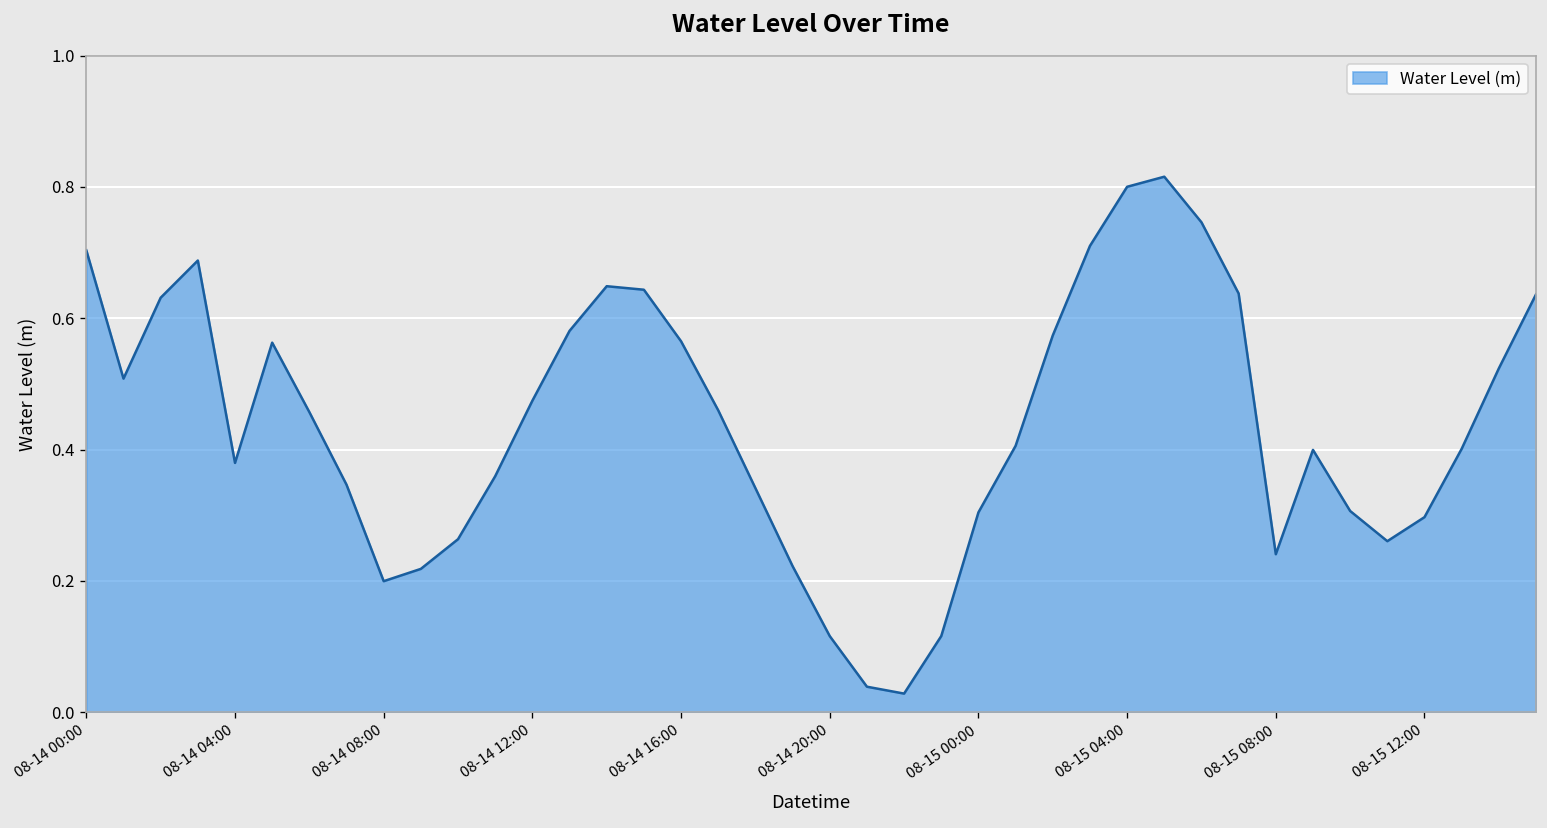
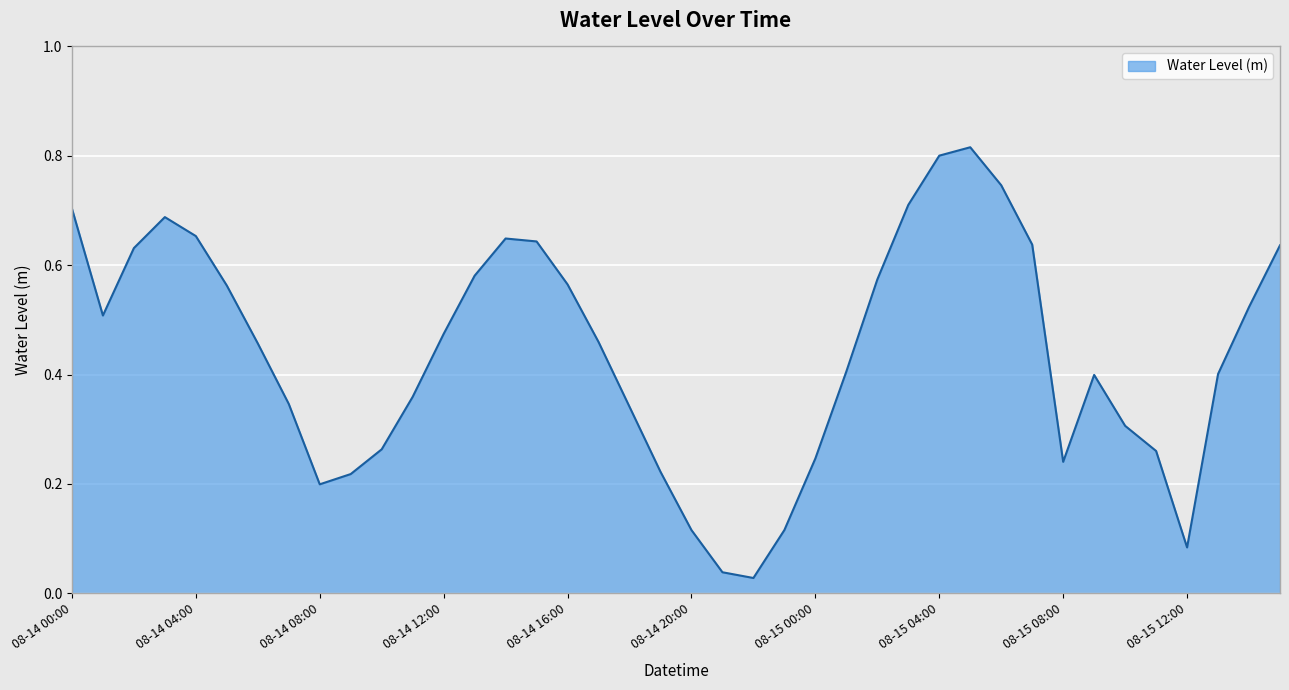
  {
    "08-14 00:00": 0.70,
-   "08-14 04:00": 0.38,
+   "08-14 04:00": 0.65,
    "08-14 08:00": 0.20,
    "08-14 12:00": 0.47,
    "08-14 16:00": 0.56,
    "08-14 20:00": 0.12,
-   "08-15 00:00": 0.30,
+   "08-15 00:00": 0.25,
    "08-15 04:00": 0.80,
    "08-15 08:00": 0.24,
-   "08-15 12:00": 0.30
+   "08-15 12:00": 0.08
  }
